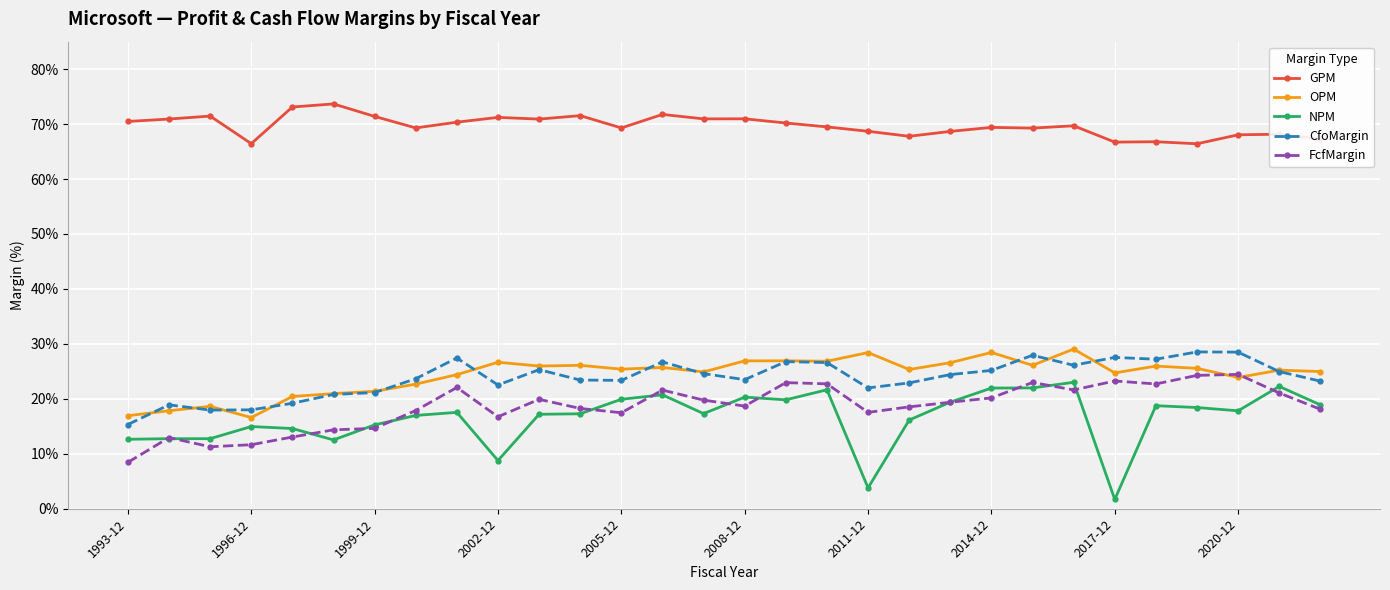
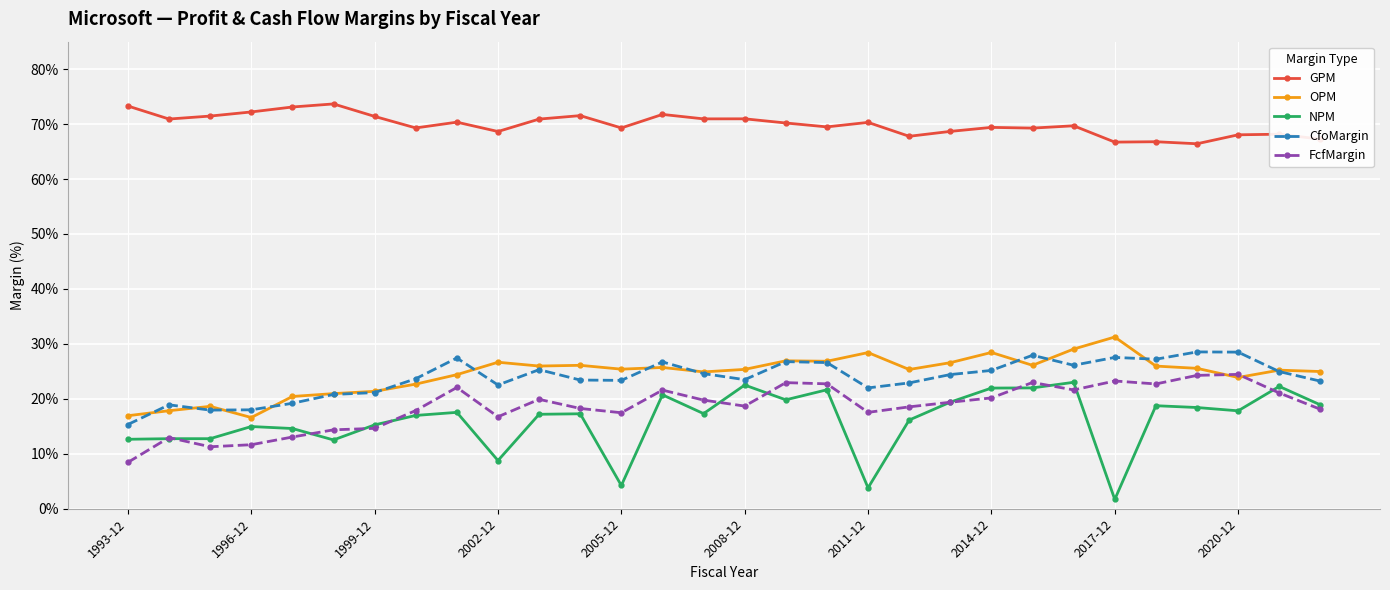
  {
    "GPM": {
-     "1993-12": "70%",
-     "1996-12": "66%",
+     "1993-12": "73%",
+     "1996-12": "72%",
      "1999-12": "71%",
-     "2002-12": "71%",
+     "2002-12": "69%",
      "2005-12": "69%",
      "2008-12": "71%",
-     "2011-12": "69%",
+     "2011-12": "70%",
      "2014-12": "69%",
      "2017-12": "67%",
      "2020-12": "68%"
    },
    "OPM": {
      "1993-12": "17%",
      "1996-12": "17%",
      "2002-12": "27%",
      "2005-12": "25%",
-     "2008-12": "27%",
+     "2008-12": "25%",
      "2011-12": "28%",
      "2014-12": "28%",
-     "2017-12": "25%",
+     "2017-12": "31%",
      "2020-12": "24%"
    },
    "NPM": {
      "1993-12": "13%",
      "1996-12": "15%",
      "1999-12": "15%",
      "2002-12": "9%",
-     "2005-12": "20%",
-     "2008-12": "20%",
+     "2005-12": "4%",
+     "2008-12": "23%",
      "2011-12": "4%",
      "2014-12": "22%",
      "2017-12": "2%",
      "2020-12": "18%"
    },
    "CfoMargin": {
      "1993-12": "15%",
      "1996-12": "18%",
      "2002-12": "23%",
      "2005-12": "23%",
      "2008-12": "23%",
      "2011-12": "22%",
      "2014-12": "25%",
      "2017-12": "28%",
      "2020-12": "28%"
    },
    "FcfMargin": {
      "1993-12": "8%",
      "1996-12": "12%",
      "1999-12": "15%",
      "2002-12": "17%",
      "2005-12": "17%",
      "2008-12": "19%",
      "2011-12": "18%",
      "2014-12": "20%",
      "2017-12": "23%",
      "2020-12": "24%"
    }
  }
